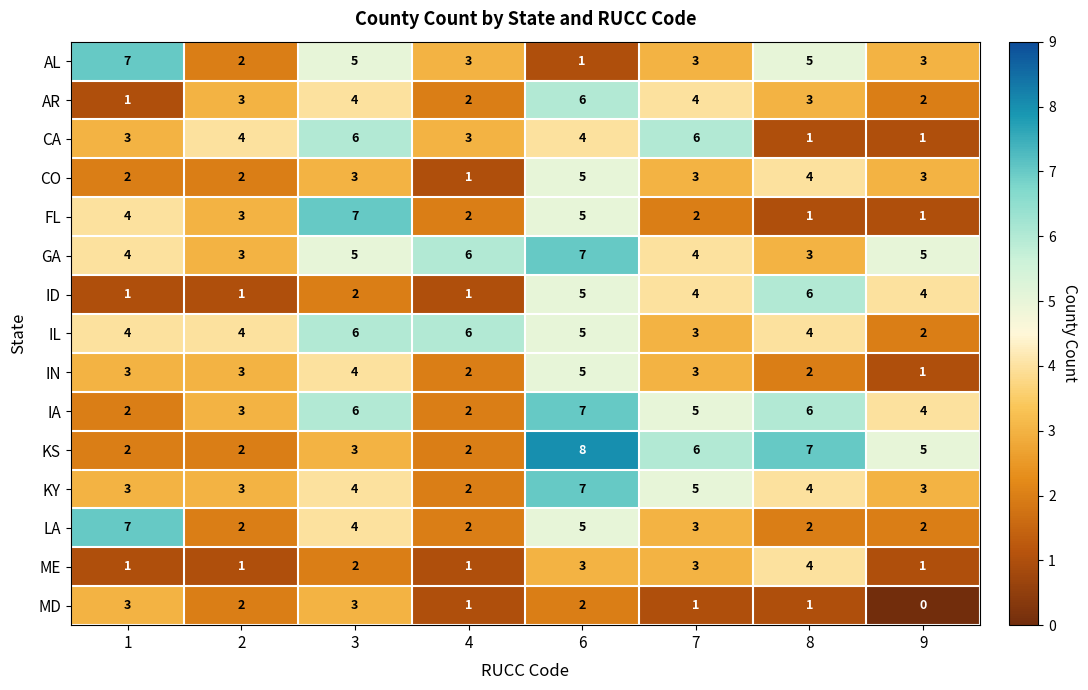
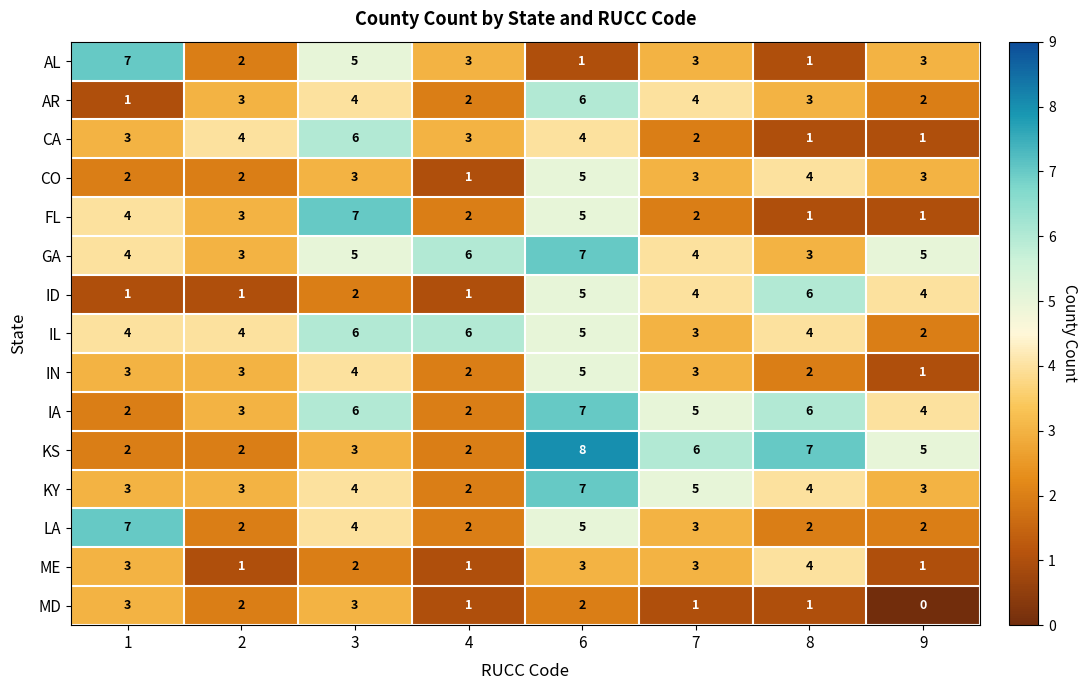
  {
    "AL": {
      "1": 7,
      "2": 2,
      "3": 5,
      "4": 3,
      "6": 1,
      "7": 3,
-     "8": 5,
+     "8": 1,
      "9": 3
    },
    "AR": {
      "1": 1,
      "2": 3,
      "3": 4,
      "4": 2,
      "6": 6,
      "7": 4,
      "8": 3,
      "9": 2
    },
    "CA": {
      "1": 3,
      "2": 4,
      "3": 6,
      "4": 3,
      "6": 4,
-     "7": 6,
+     "7": 2,
      "8": 1,
      "9": 1
    },
    "CO": {
      "1": 2,
      "2": 2,
      "3": 3,
      "4": 1,
      "6": 5,
      "7": 3,
      "8": 4,
      "9": 3
    },
    "FL": {
      "1": 4,
      "2": 3,
      "3": 7,
      "4": 2,
      "6": 5,
      "7": 2,
      "8": 1,
      "9": 1
    },
    "GA": {
      "1": 4,
      "2": 3,
      "3": 5,
      "4": 6,
      "6": 7,
      "7": 4,
      "8": 3,
      "9": 5
    },
    "ID": {
      "1": 1,
      "2": 1,
      "3": 2,
      "4": 1,
      "6": 5,
      "7": 4,
      "8": 6,
      "9": 4
    },
    "IL": {
      "1": 4,
      "2": 4,
      "3": 6,
      "4": 6,
      "6": 5,
      "7": 3,
      "8": 4,
      "9": 2
    },
    "IN": {
      "1": 3,
      "2": 3,
      "3": 4,
      "4": 2,
      "6": 5,
      "7": 3,
      "8": 2,
      "9": 1
    },
    "IA": {
      "1": 2,
      "2": 3,
      "3": 6,
      "4": 2,
      "6": 7,
      "7": 5,
      "8": 6,
      "9": 4
    },
    "KS": {
      "1": 2,
      "2": 2,
      "3": 3,
      "4": 2,
      "6": 8,
      "7": 6,
      "8": 7,
      "9": 5
    },
    "KY": {
      "1": 3,
      "2": 3,
      "3": 4,
      "4": 2,
      "6": 7,
      "7": 5,
      "8": 4,
      "9": 3
    },
    "LA": {
      "1": 7,
      "2": 2,
      "3": 4,
      "4": 2,
      "6": 5,
      "7": 3,
      "8": 2,
      "9": 2
    },
    "ME": {
-     "1": 1,
+     "1": 3,
      "2": 1,
      "3": 2,
      "4": 1,
      "6": 3,
      "7": 3,
      "8": 4,
      "9": 1
    },
    "MD": {
      "1": 3,
      "2": 2,
      "3": 3,
      "4": 1,
      "6": 2,
      "7": 1,
      "8": 1,
      "9": 0
    }
  }
